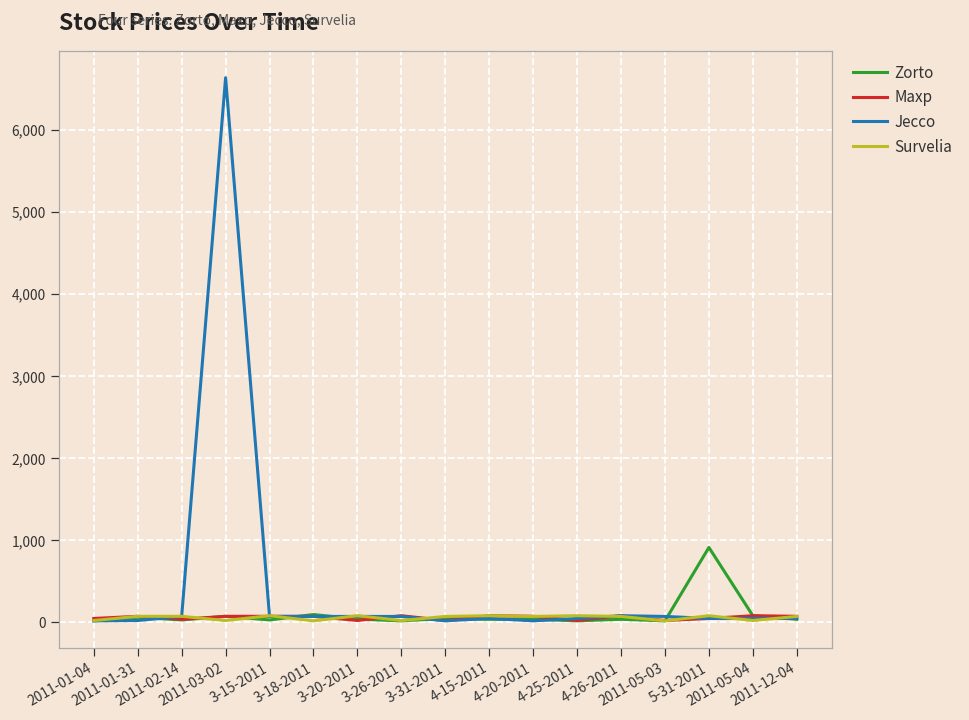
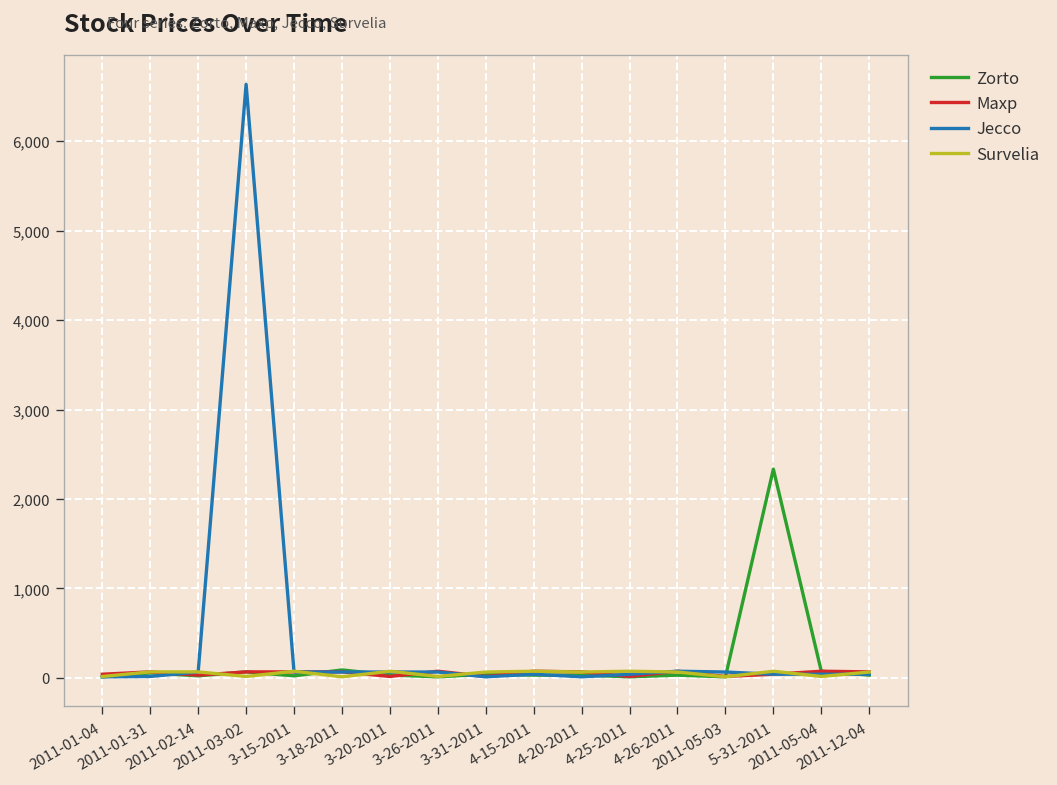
  {
    "Zorto": {
      "3-15-2011": "0",
      "4-26-2011": "0",
-     "5-31-2011": "900"
+     "5-31-2011": "2,300"
    },
    "Jecco": {
      "2011-01-31": "0",
      "2011-03-02": "6,600",
      "2011-05-03": "100"
    },
    "Survelia": {
      "2011-03-02": "0",
      "3-18-2011": "0"
    }
  }
